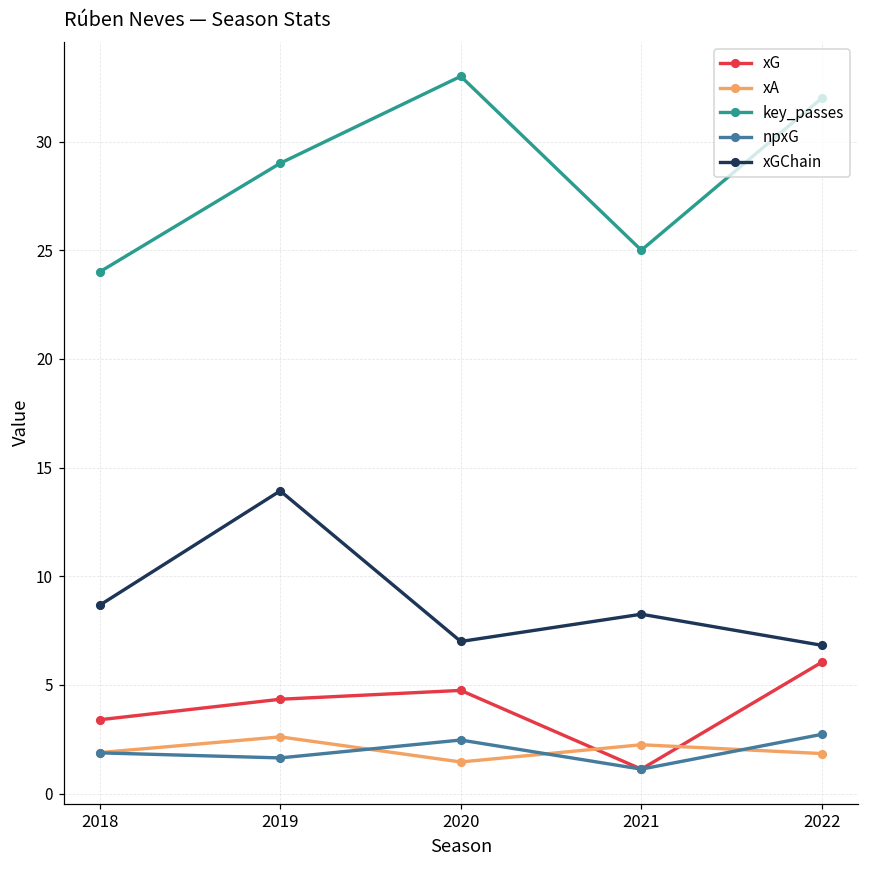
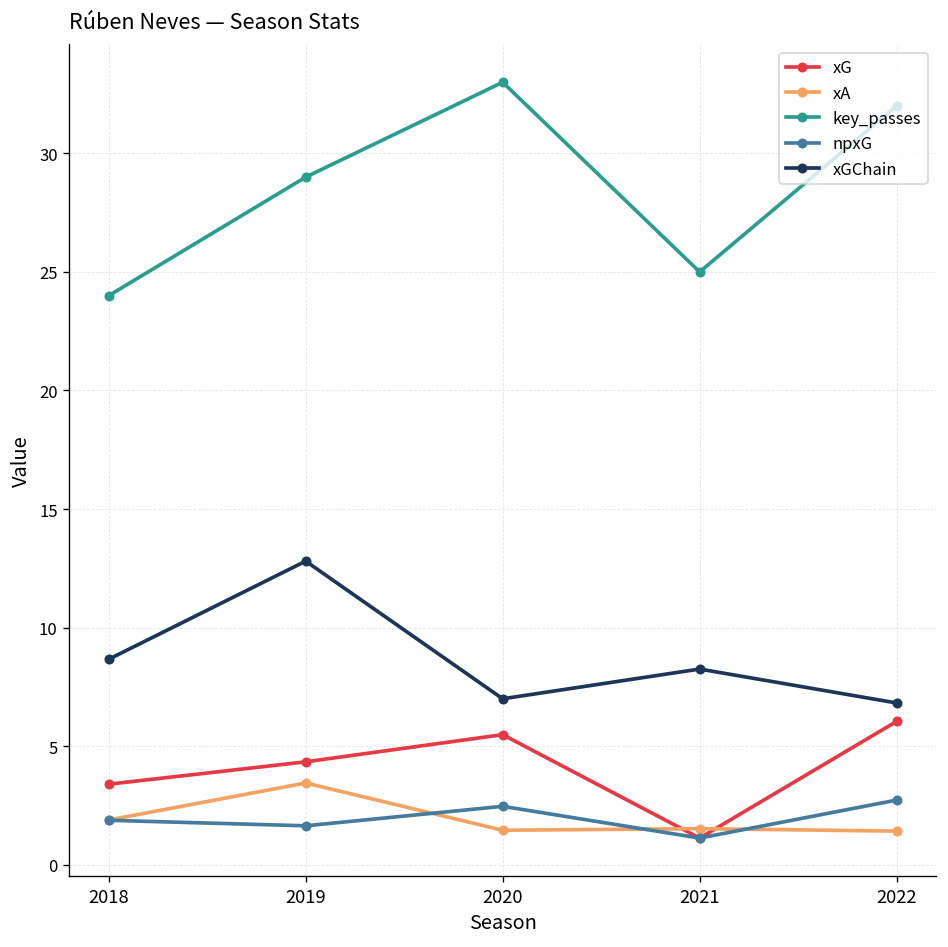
  {
    "xG": {
      "2018": 3.4,
      "2019": 4.3,
-     "2020": 4.7,
+     "2020": 5.5,
      "2022": 6.0
    },
    "xA": {
-     "2019": 2.6,
+     "2019": 3.4,
      "2020": 1.5,
-     "2021": 2.2,
-     "2022": 1.8
+     "2021": 1.5,
+     "2022": 1.4
    },
    "xGChain": {
      "2018": 8.7,
-     "2019": 13.9,
+     "2019": 12.8,
      "2020": 7.0,
      "2021": 8.2,
      "2022": 6.8
    }
  }
